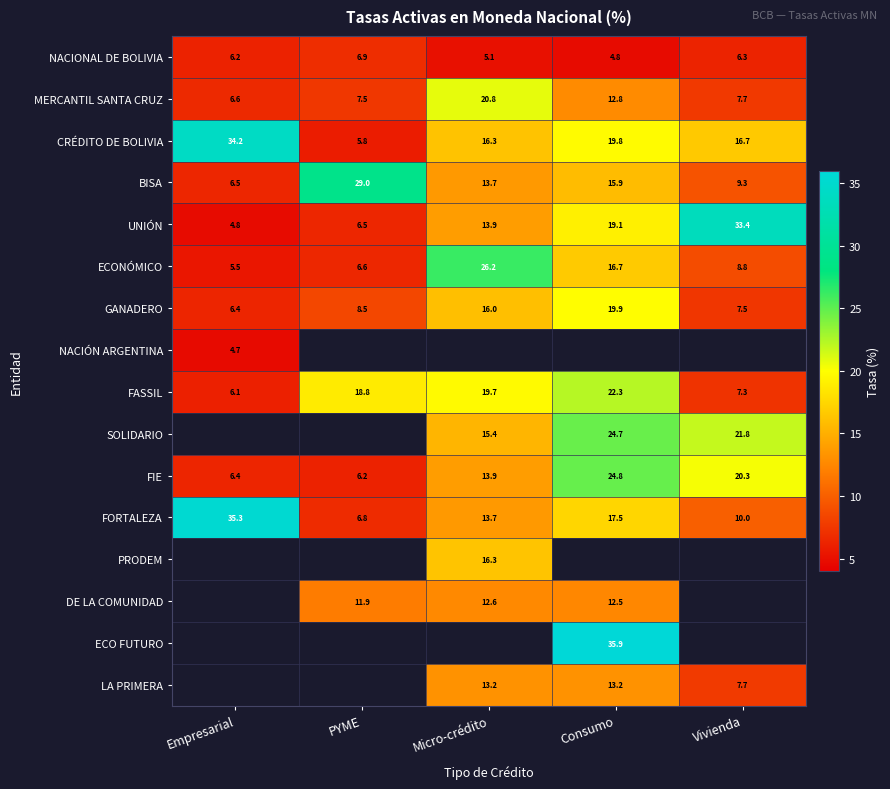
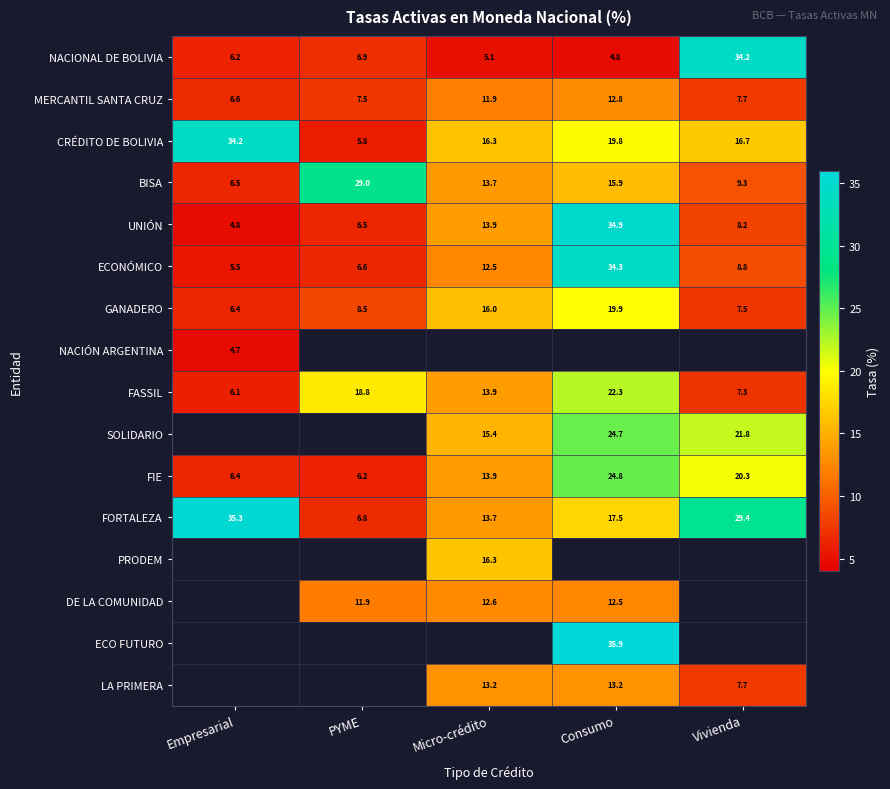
  {
    "NACIONAL DE BOLIVIA": {
      "Empresarial": 6.2,
      "PYME": 6.9,
      "Micro-crédito": 5.1,
      "Consumo": 4.8,
-     "Vivienda": 6.3
+     "Vivienda": 34.2
    },
    "MERCANTIL SANTA CRUZ": {
      "Empresarial": 6.6,
      "PYME": 7.5,
-     "Micro-crédito": 20.8,
+     "Micro-crédito": 11.9,
      "Consumo": 12.8,
      "Vivienda": 7.7
    },
    "CRÉDITO DE BOLIVIA": {
      "Empresarial": 34.2,
      "PYME": 5.8,
      "Micro-crédito": 16.3,
      "Consumo": 19.8,
      "Vivienda": 16.7
    },
    "BISA": {
      "Empresarial": 6.5,
      "PYME": 29.0,
      "Micro-crédito": 13.7,
      "Consumo": 15.9,
      "Vivienda": 9.3
    },
    "UNIÓN": {
      "Empresarial": 4.8,
      "PYME": 6.5,
      "Micro-crédito": 13.9,
-     "Consumo": 19.1,
-     "Vivienda": 33.4
+     "Consumo": 34.9,
+     "Vivienda": 8.2
    },
    "ECONÓMICO": {
      "Empresarial": 5.5,
      "PYME": 6.6,
-     "Micro-crédito": 26.2,
-     "Consumo": 16.7,
+     "Micro-crédito": 12.5,
+     "Consumo": 34.3,
      "Vivienda": 8.8
    },
    "GANADERO": {
      "Empresarial": 6.4,
      "PYME": 8.5,
      "Micro-crédito": 16.0,
      "Consumo": 19.9,
      "Vivienda": 7.5
    },
    "NACIÓN ARGENTINA": {
      "Empresarial": 4.7
    },
    "FASSIL": {
      "Empresarial": 6.1,
      "PYME": 18.8,
-     "Micro-crédito": 19.7,
+     "Micro-crédito": 13.9,
      "Consumo": 22.3,
      "Vivienda": 7.3
    },
    "SOLIDARIO": {
      "Micro-crédito": 15.4,
      "Consumo": 24.7,
      "Vivienda": 21.8
    },
    "FIE": {
      "Empresarial": 6.4,
      "PYME": 6.2,
      "Micro-crédito": 13.9,
      "Consumo": 24.8,
      "Vivienda": 20.3
    },
    "FORTALEZA": {
      "Empresarial": 35.3,
      "PYME": 6.8,
      "Micro-crédito": 13.7,
      "Consumo": 17.5,
-     "Vivienda": 10.0
+     "Vivienda": 29.4
    },
    "PRODEM": {
      "Micro-crédito": 16.3
    },
    "DE LA COMUNIDAD": {
      "PYME": 11.9,
      "Micro-crédito": 12.6,
      "Consumo": 12.5
    },
    "ECO FUTURO": {
      "Consumo": 35.9
    },
    "LA PRIMERA": {
      "Micro-crédito": 13.2,
      "Consumo": 13.2,
      "Vivienda": 7.7
    }
  }
